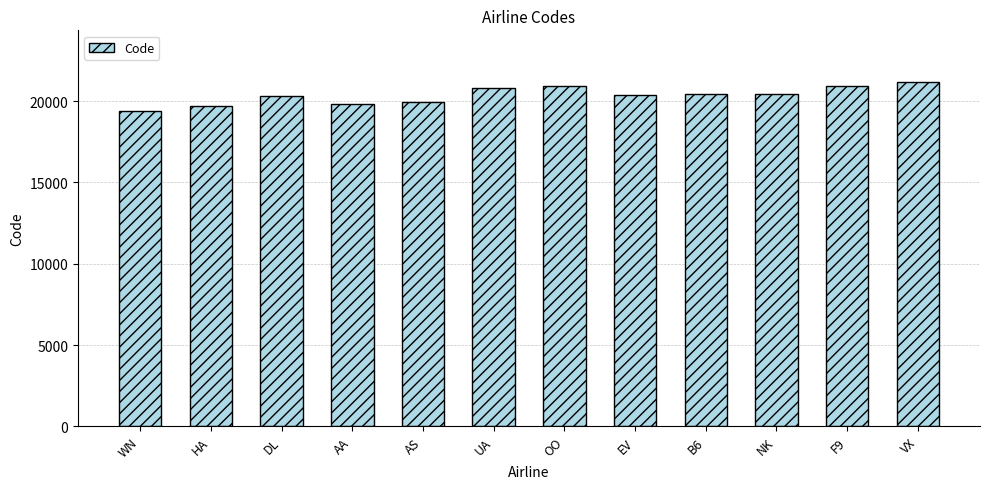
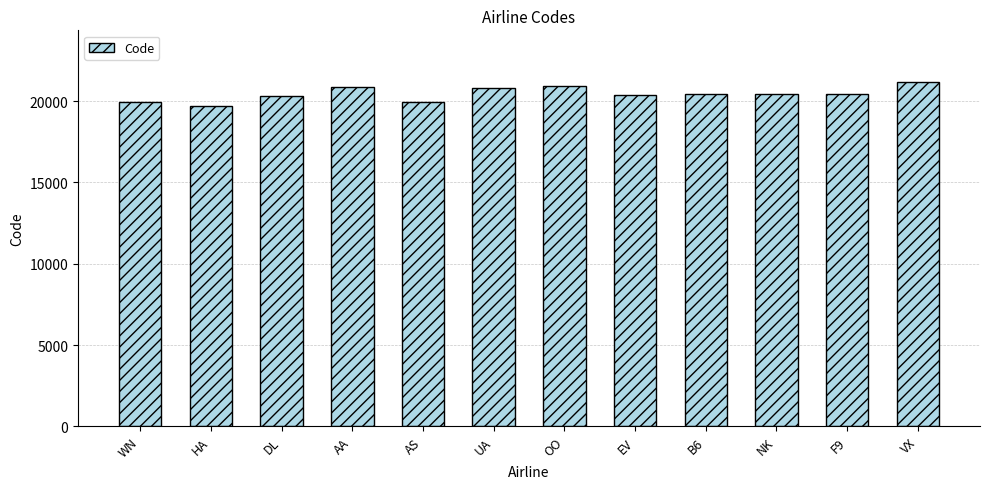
  {
-   "WN": 19400,
+   "WN": 19900,
    "HA": 19700,
    "DL": 20300,
-   "AA": 19800,
+   "AA": 20900,
    "AS": 19900,
    "UA": 20800,
    "OO": 20900,
    "EV": 20400,
    "B6": 20400,
    "NK": 20400,
-   "F9": 20900,
+   "F9": 20400,
    "VX": 21200
  }
